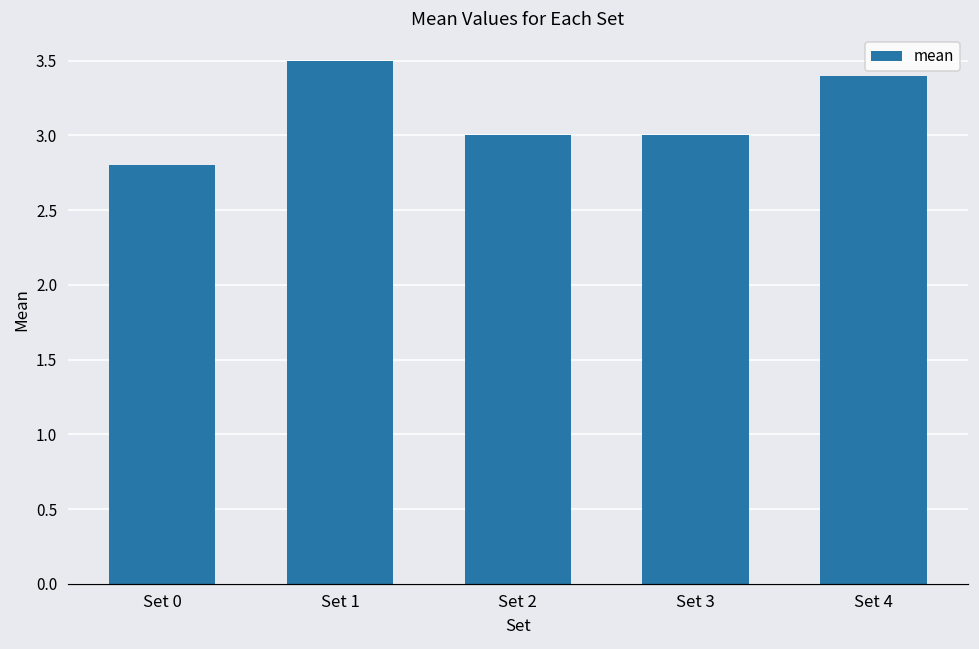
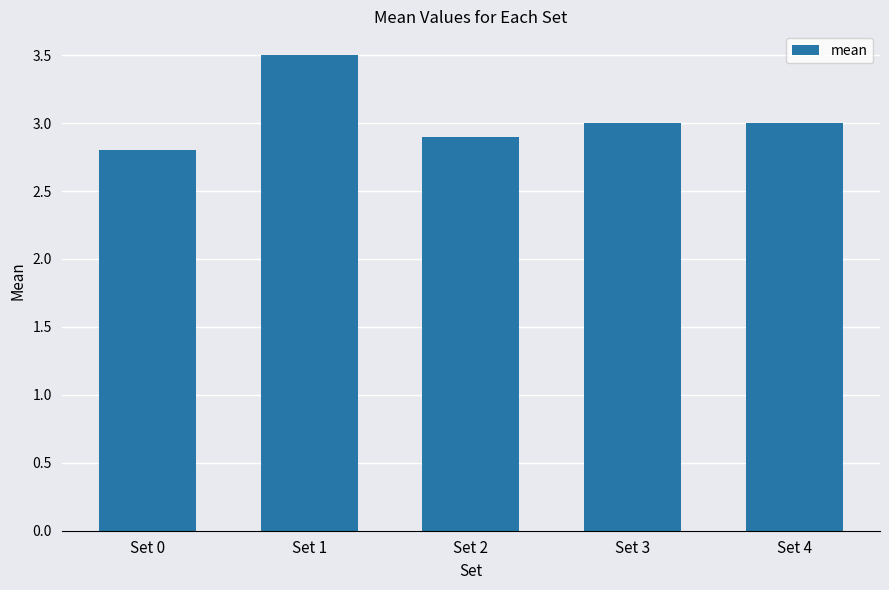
  {
    "Set 0": 2.8,
    "Set 1": 3.5,
-   "Set 2": 3.0,
+   "Set 2": 2.9,
    "Set 3": 3.0,
-   "Set 4": 3.4
+   "Set 4": 3.0
  }
